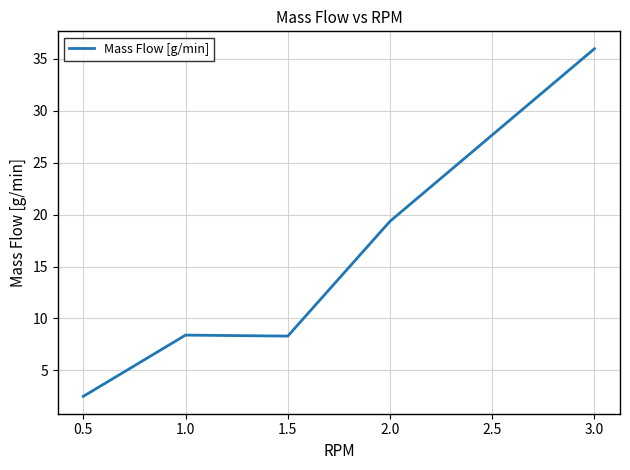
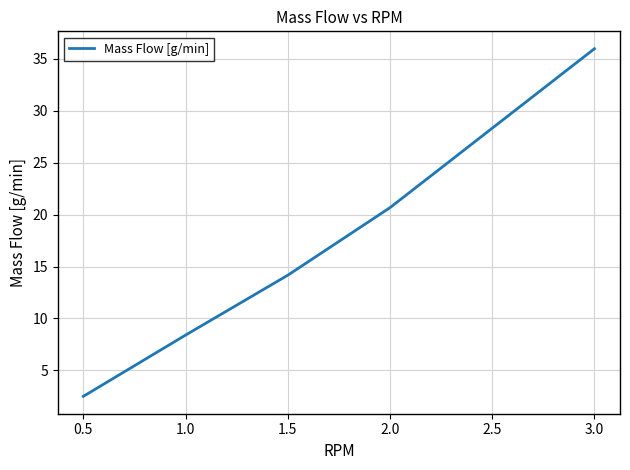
  {
    "0.5": 2.5,
    "1.0": 8.4,
-   "1.5": 8.3,
-   "2.0": 19.4,
+   "1.5": 14.2,
+   "2.0": 20.7,
    "3.0": 36.0
  }
